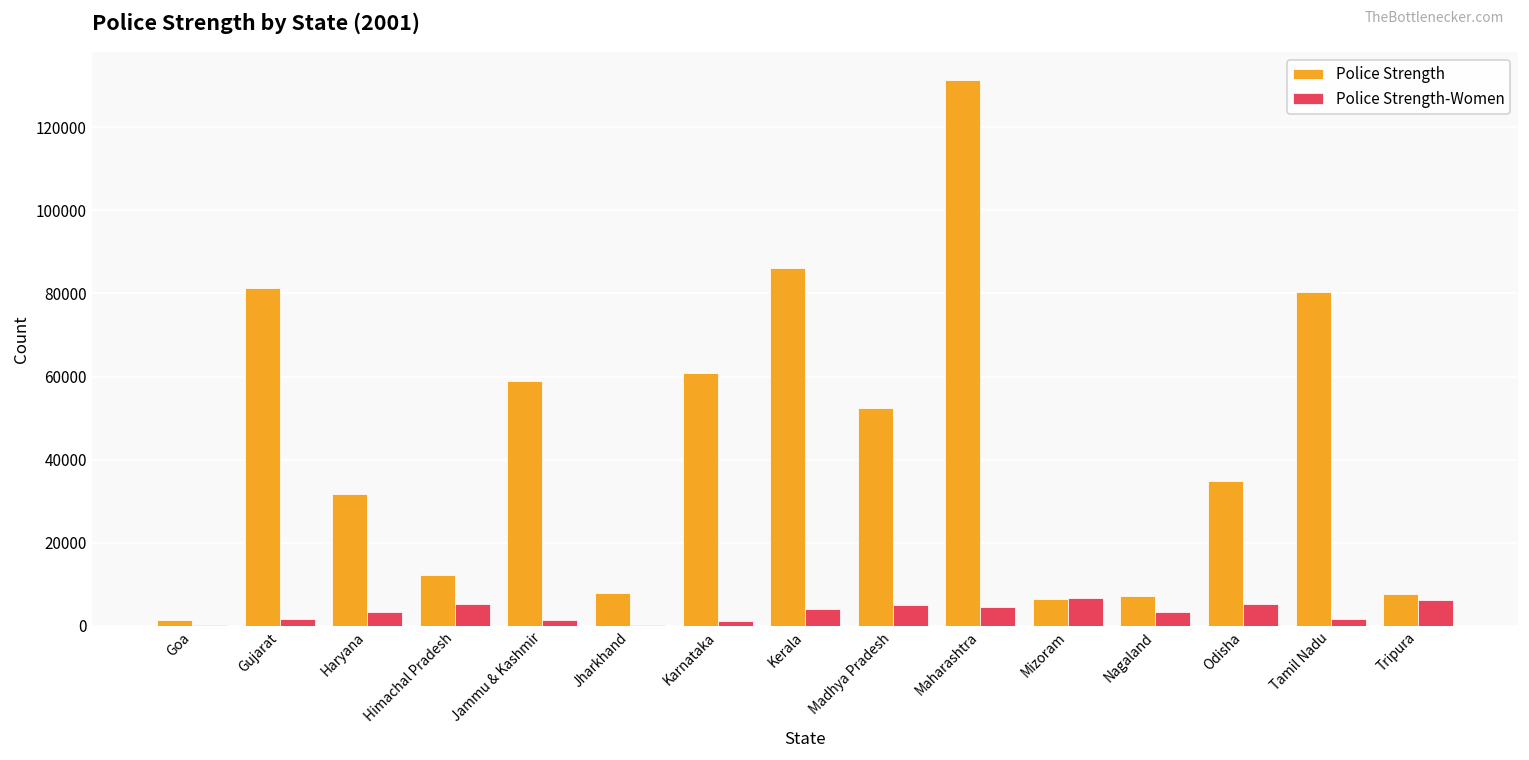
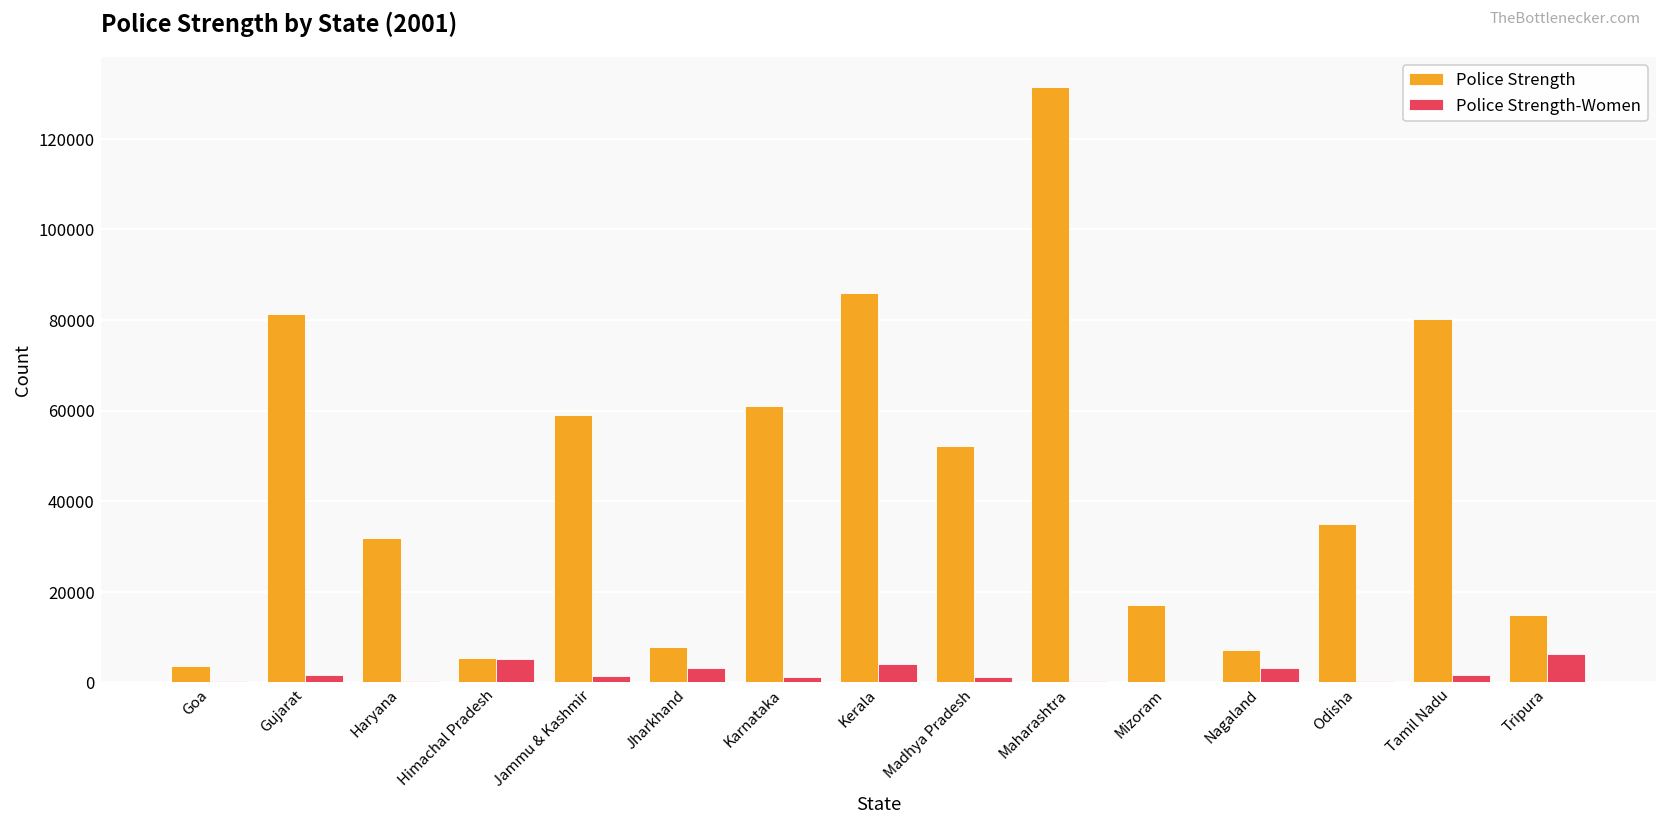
  {
    "Police Strength": {
-     "Goa": 1000,
+     "Goa": 4000,
      "Gujarat": 81000,
      "Haryana": 32000,
-     "Himachal Pradesh": 12000,
+     "Himachal Pradesh": 5000,
      "Jammu & Kashmir": 59000,
      "Jharkhand": 8000,
      "Karnataka": 61000,
      "Kerala": 86000,
      "Madhya Pradesh": 52000,
      "Maharashtra": 131000,
-     "Mizoram": 6000,
+     "Mizoram": 17000,
      "Nagaland": 7000,
      "Odisha": 35000,
      "Tamil Nadu": 80000,
-     "Tripura": 8000
+     "Tripura": 15000
    },
    "Police Strength-Women": {
      "Gujarat": 2000,
-     "Haryana": 3000,
+     "Haryana": 0,
      "Himachal Pradesh": 5000,
      "Jammu & Kashmir": 1000,
-     "Jharkhand": 0,
+     "Jharkhand": 3000,
      "Karnataka": 1000,
      "Kerala": 4000,
-     "Madhya Pradesh": 5000,
-     "Maharashtra": 5000,
-     "Mizoram": 7000,
+     "Madhya Pradesh": 1000,
+     "Maharashtra": 0,
+     "Mizoram": 0,
      "Nagaland": 3000,
-     "Odisha": 5000,
+     "Odisha": 0,
      "Tamil Nadu": 2000,
      "Tripura": 6000
    }
  }
